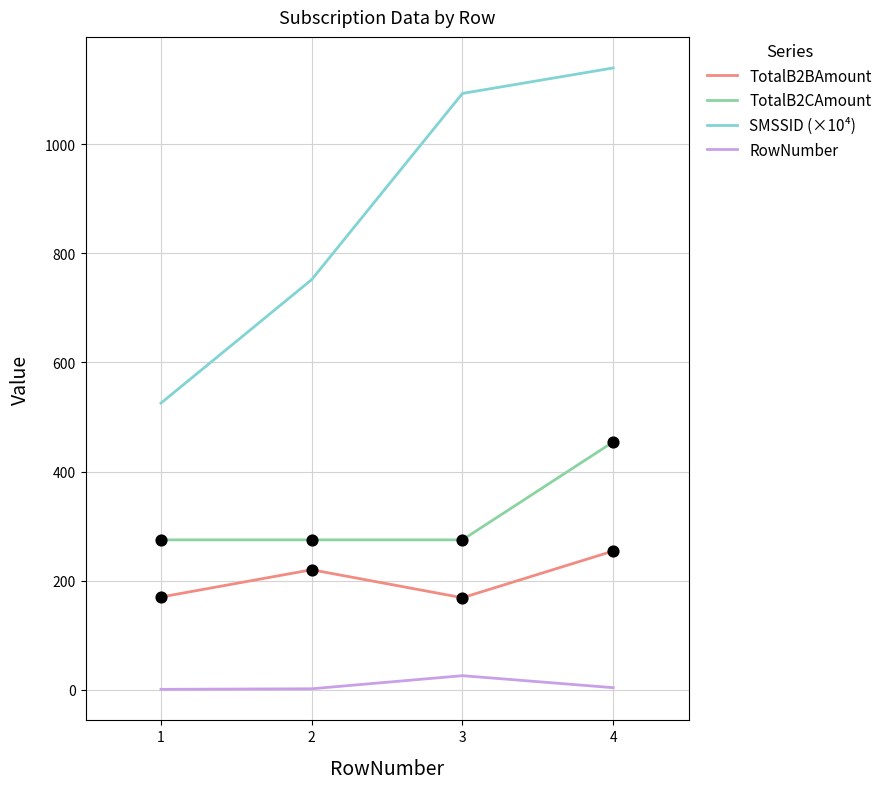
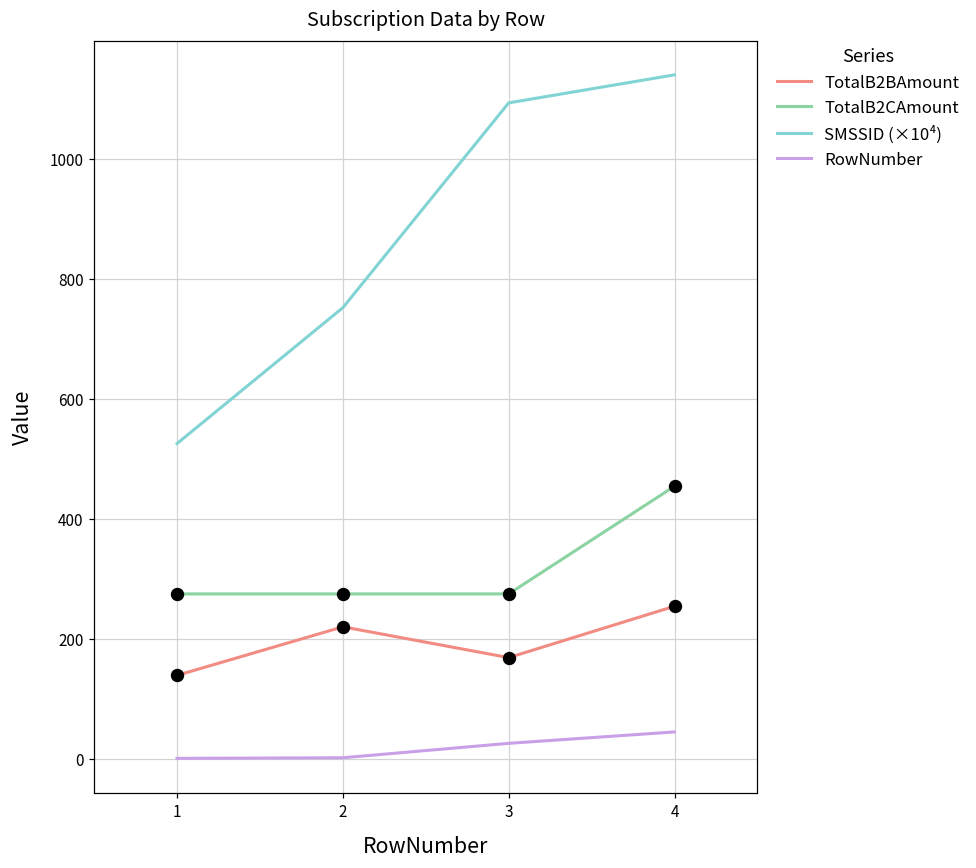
  {
    "TotalB2BAmount": {
-     "1": 170,
+     "1": 140,
      "2": 220,
      "3": 170,
      "4": 250
    },
    "RowNumber": {
      "1": 0,
      "2": 0,
      "3": 30,
-     "4": 0
+     "4": 50
    }
  }
